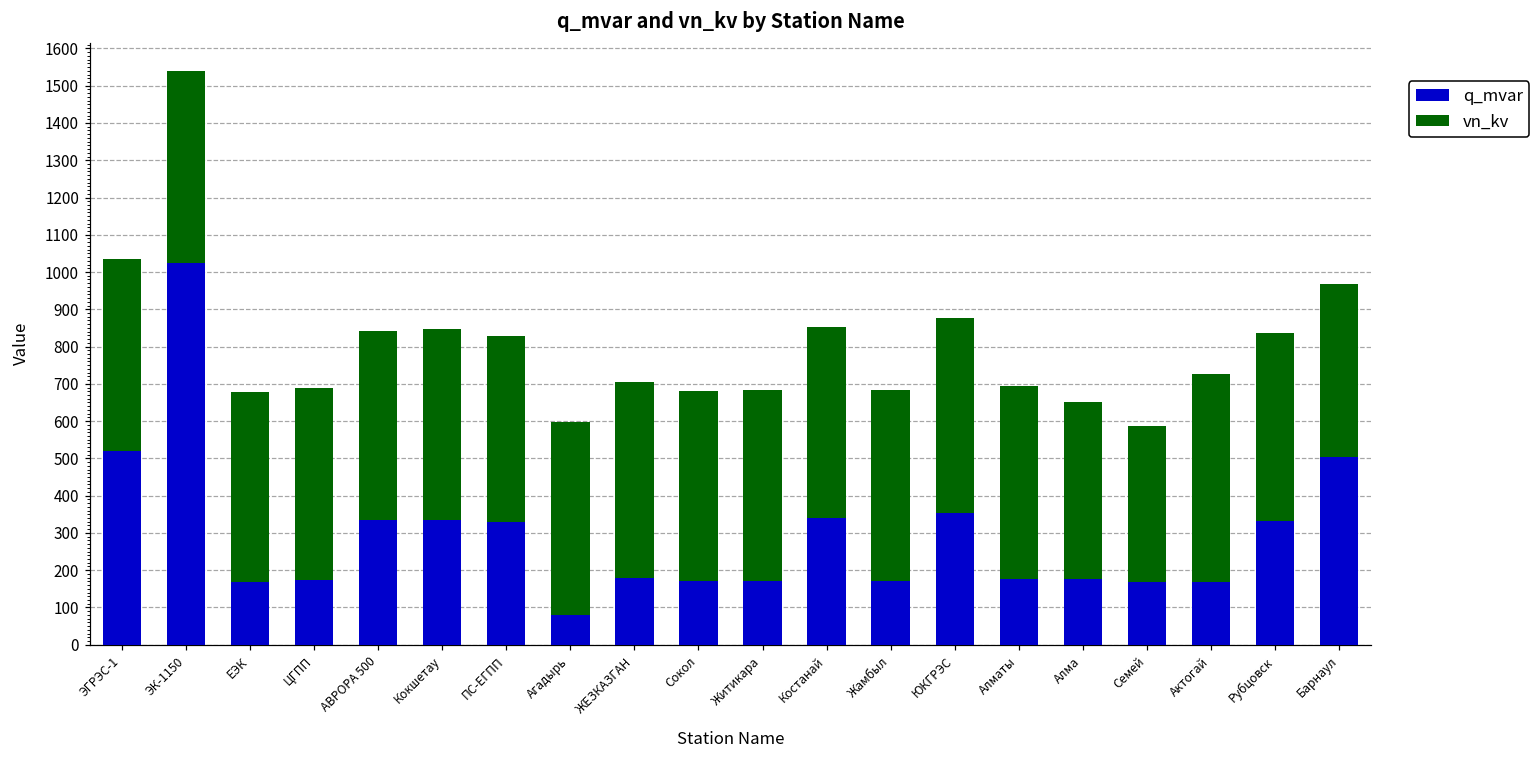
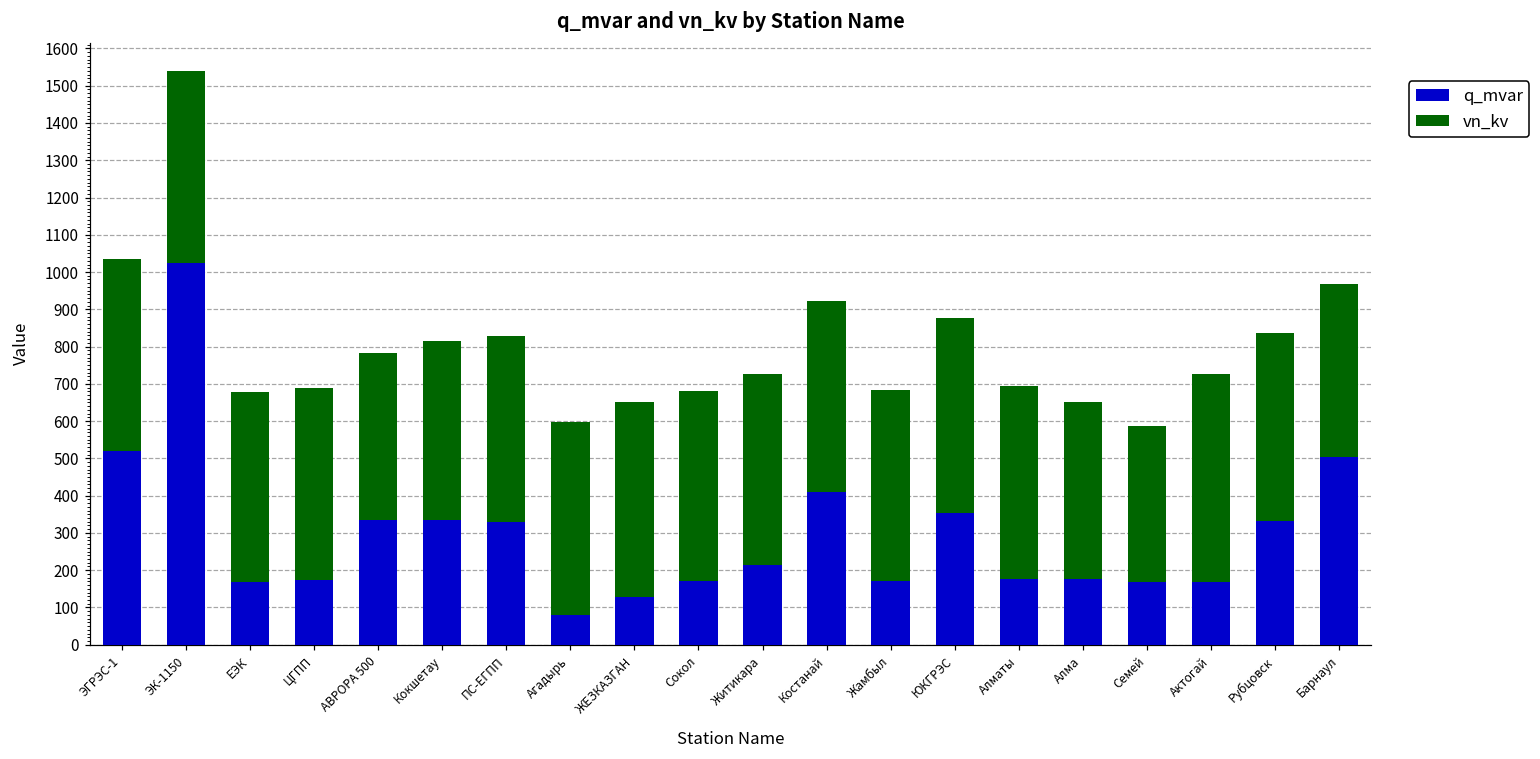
  {
    "q_mvar": {
      "ЭГРЭС-1": 520,
      "ЭК-1150": 1020,
      "ЕЭК": 170,
      "ЦГПП": 170,
      "АВРОРА 500": 340,
      "Кокшетау": 330,
      "ПС-ЕГПП": 330,
      "Агадырь": 80,
-     "ЖЕЗКАЗГАН": 180,
+     "ЖЕЗКАЗГАН": 130,
      "Сокол": 170,
-     "Житикара": 170,
-     "Костанай": 340,
+     "Житикара": 210,
+     "Костанай": 410,
      "Жамбыл": 170,
      "ЮКГРЭС": 350,
      "Алматы": 180,
      "Алма": 180,
      "Семей": 170,
      "Актогай": 170,
      "Рубцовск": 330,
      "Барнаул": 500
    },
    "vn_kv": {
      "ЭГРЭС-1": 520,
      "ЭК-1150": 510,
      "ЕЭК": 510,
      "ЦГПП": 520,
-     "АВРОРА 500": 510,
-     "Кокшетау": 510,
+     "АВРОРА 500": 450,
+     "Кокшетау": 480,
      "ПС-ЕГПП": 500,
      "Агадырь": 520,
      "ЖЕЗКАЗГАН": 520,
      "Сокол": 510,
      "Житикара": 510,
      "Костанай": 510,
      "Жамбыл": 510,
      "ЮКГРЭС": 520,
      "Алматы": 520,
      "Алма": 470,
      "Семей": 420,
      "Актогай": 560,
      "Рубцовск": 500,
      "Барнаул": 460
    }
  }
